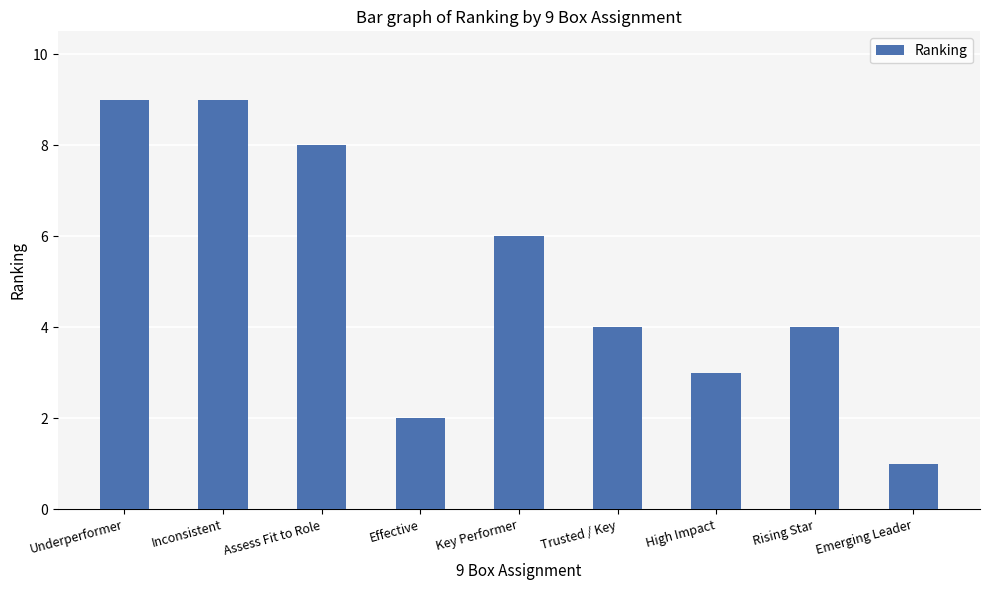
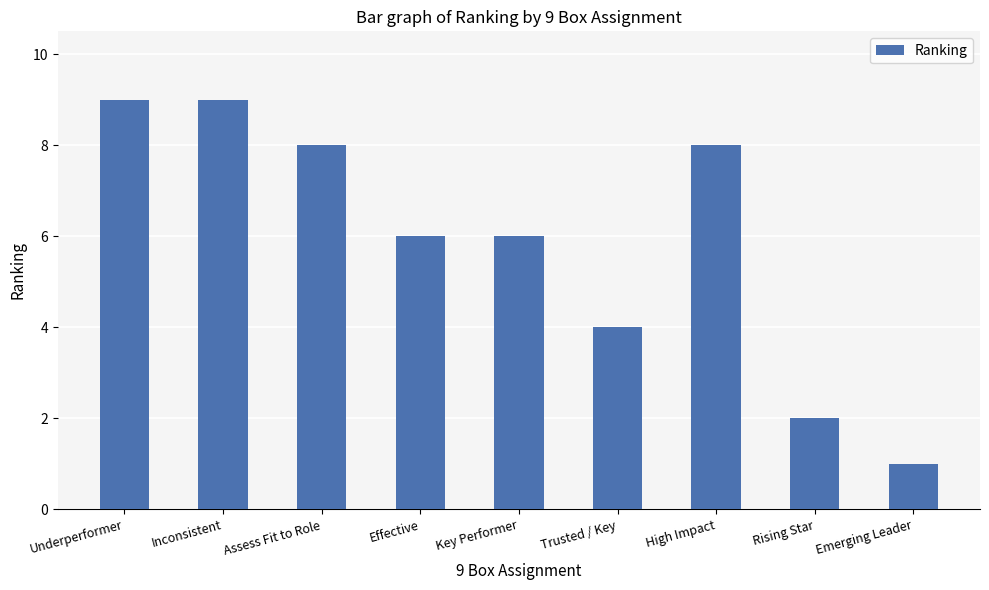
  {
    "Underperformer": 9,
    "Inconsistent": 9,
    "Assess Fit to Role": 8,
-   "Effective": 2,
+   "Effective": 6,
    "Key Performer": 6,
    "Trusted / Key": 4,
-   "High Impact": 3,
-   "Rising Star": 4,
+   "High Impact": 8,
+   "Rising Star": 2,
    "Emerging Leader": 1
  }
